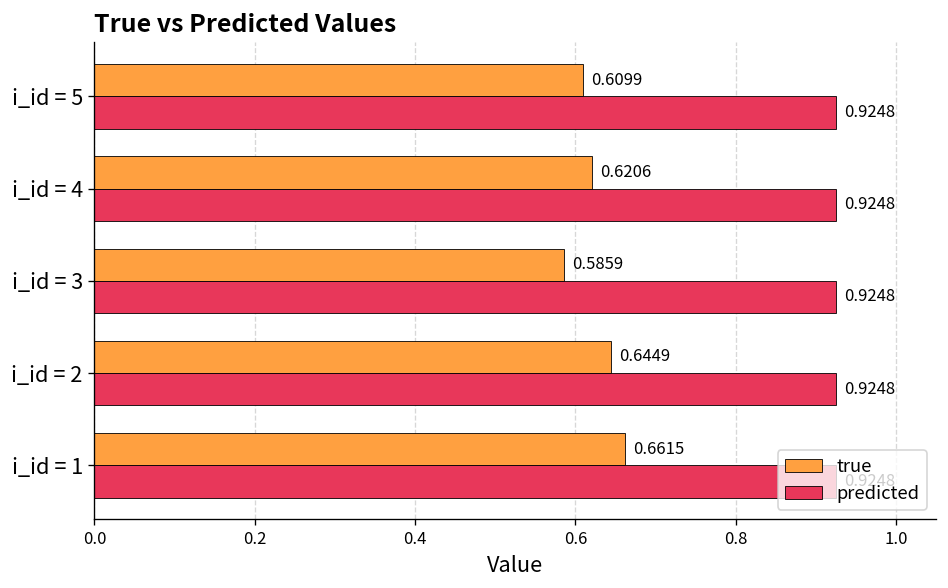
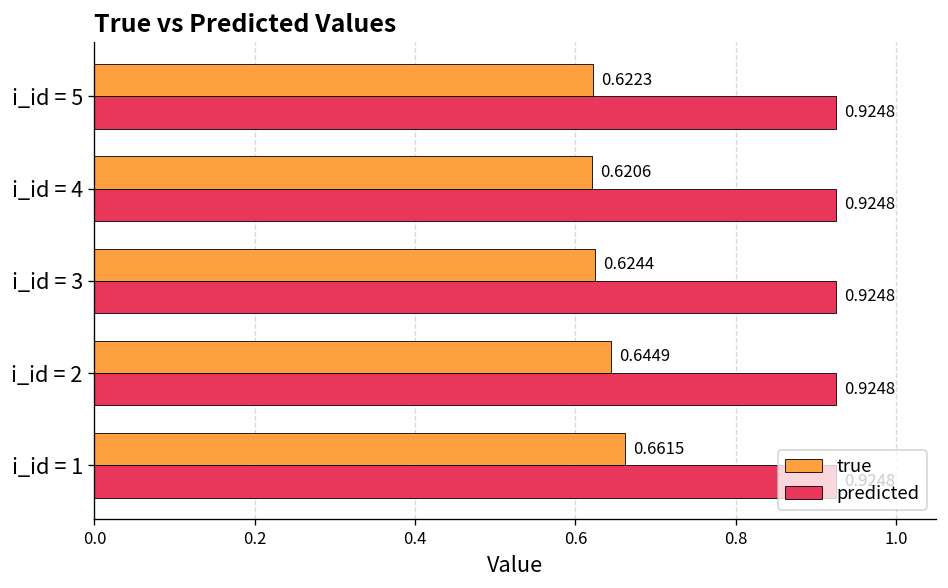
  {
    "true": {
-     "i_id = 5": 0.6099,
+     "i_id = 5": 0.6223,
      "i_id = 4": 0.6206,
-     "i_id = 3": 0.5859,
+     "i_id = 3": 0.6244,
      "i_id = 2": 0.6449,
      "i_id = 1": 0.6615
    },
    "predicted": {
      "i_id = 5": 0.9248,
      "i_id = 4": 0.9248,
      "i_id = 3": 0.9248,
      "i_id = 2": 0.9248
    }
  }
